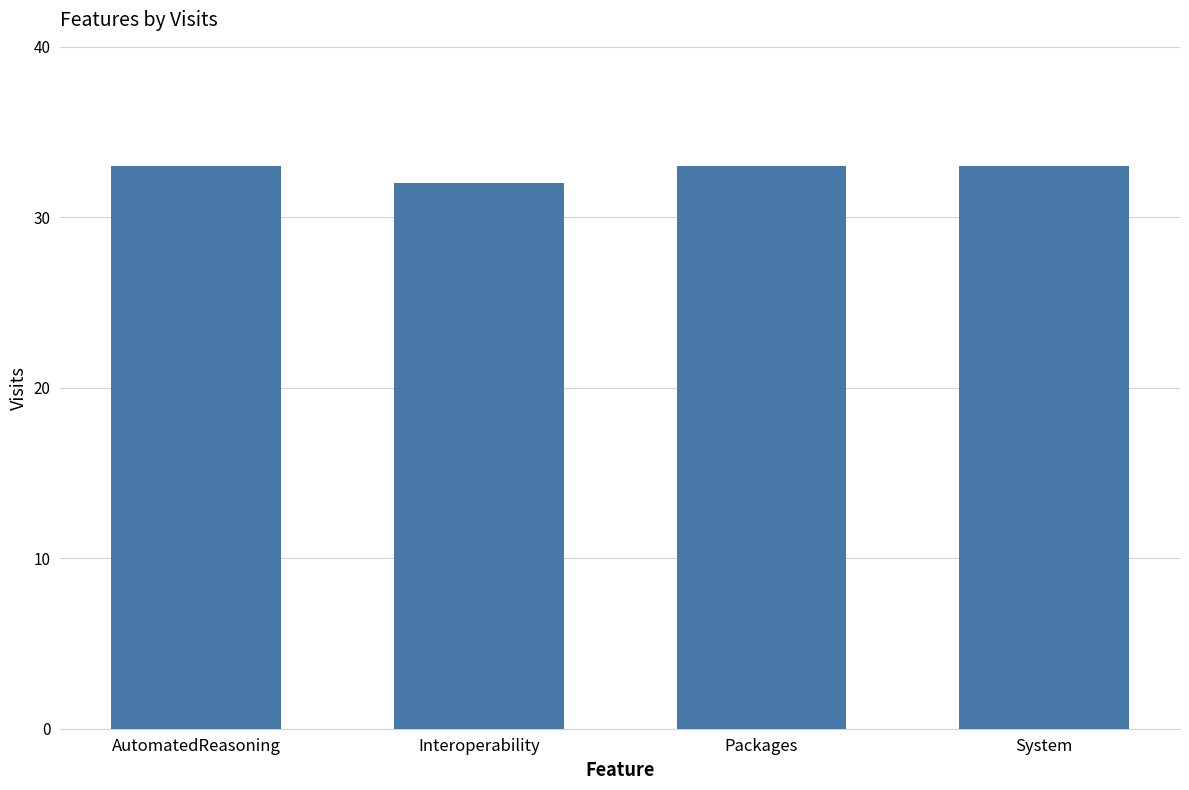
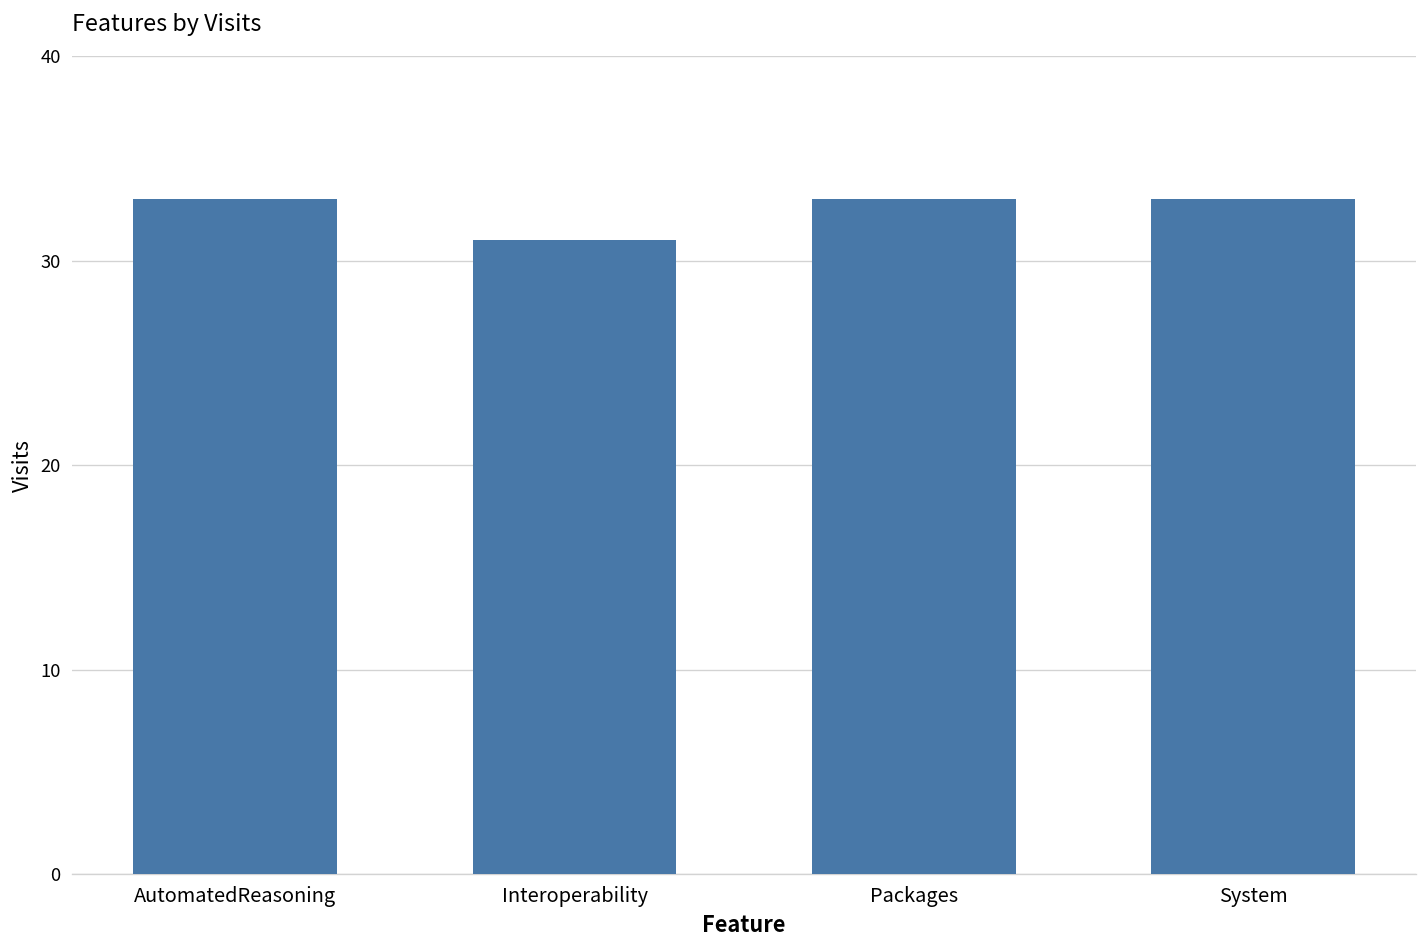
  {
    "AutomatedReasoning": 33,
-   "Interoperability": 32,
+   "Interoperability": 31,
    "Packages": 33,
    "System": 33
  }
